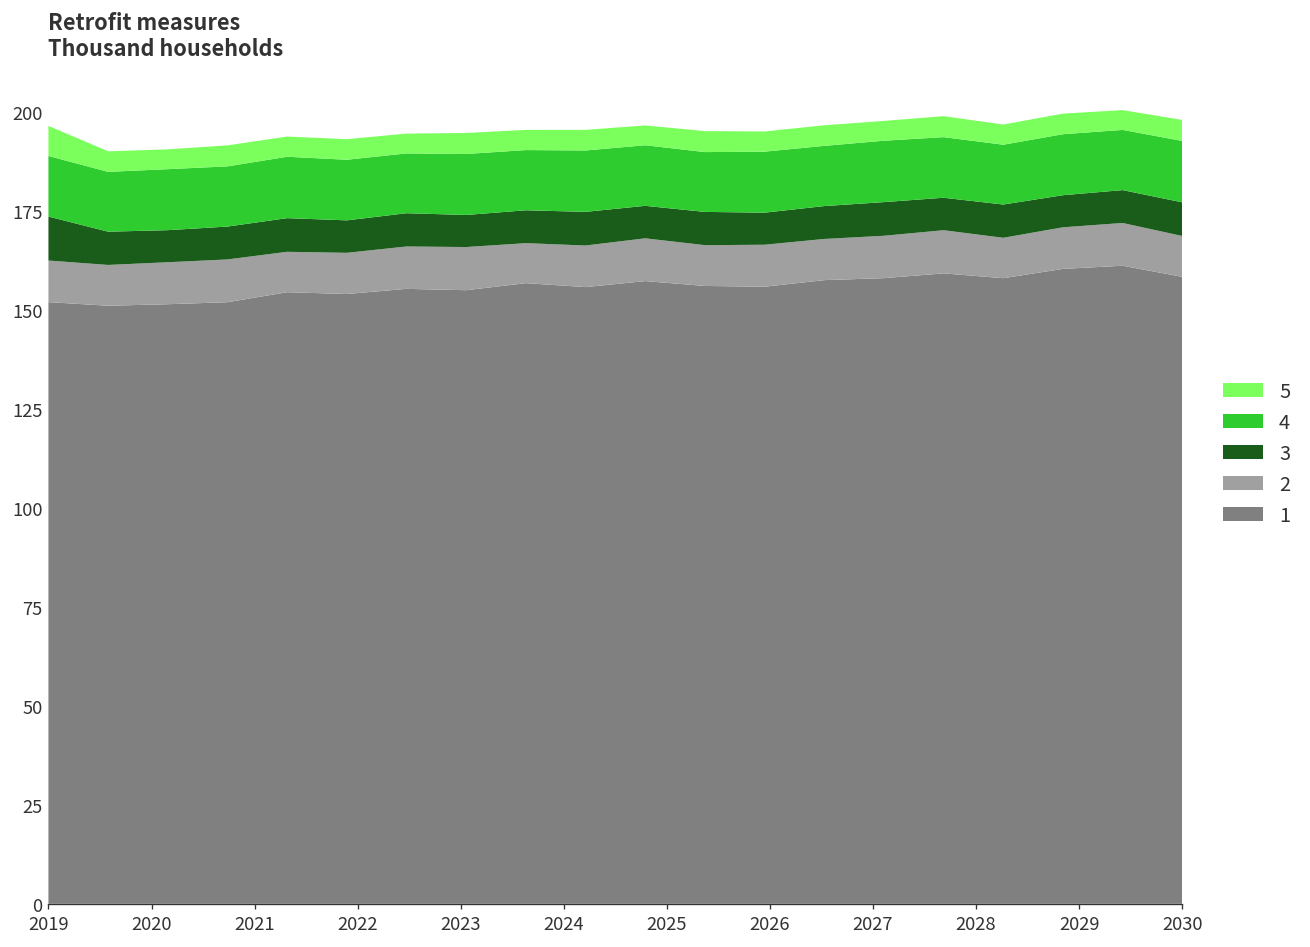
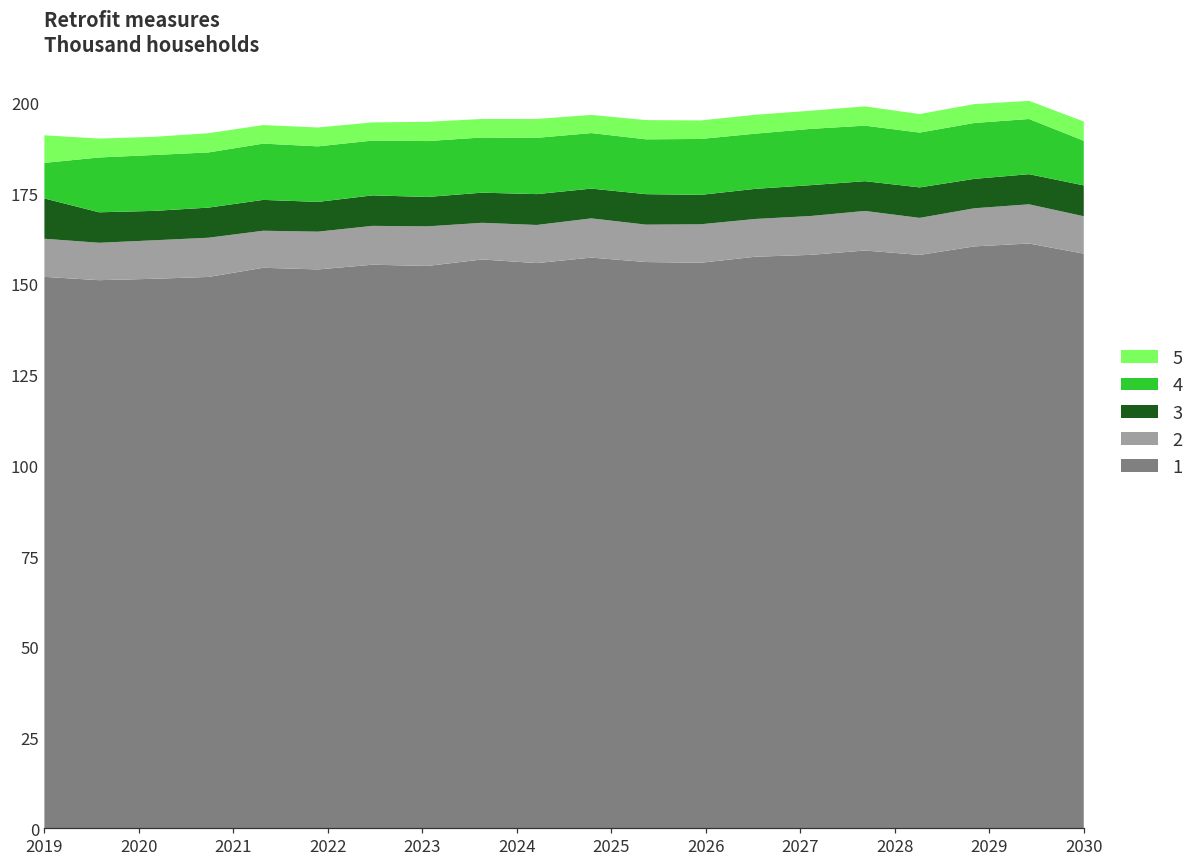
  {
    "4": {
-     "2019": 15,
-     "2030": 16
+     "2019": 10,
+     "2030": 12
    },
    "5": {
      "2019": 8,
      "2030": 5
    }
  }
